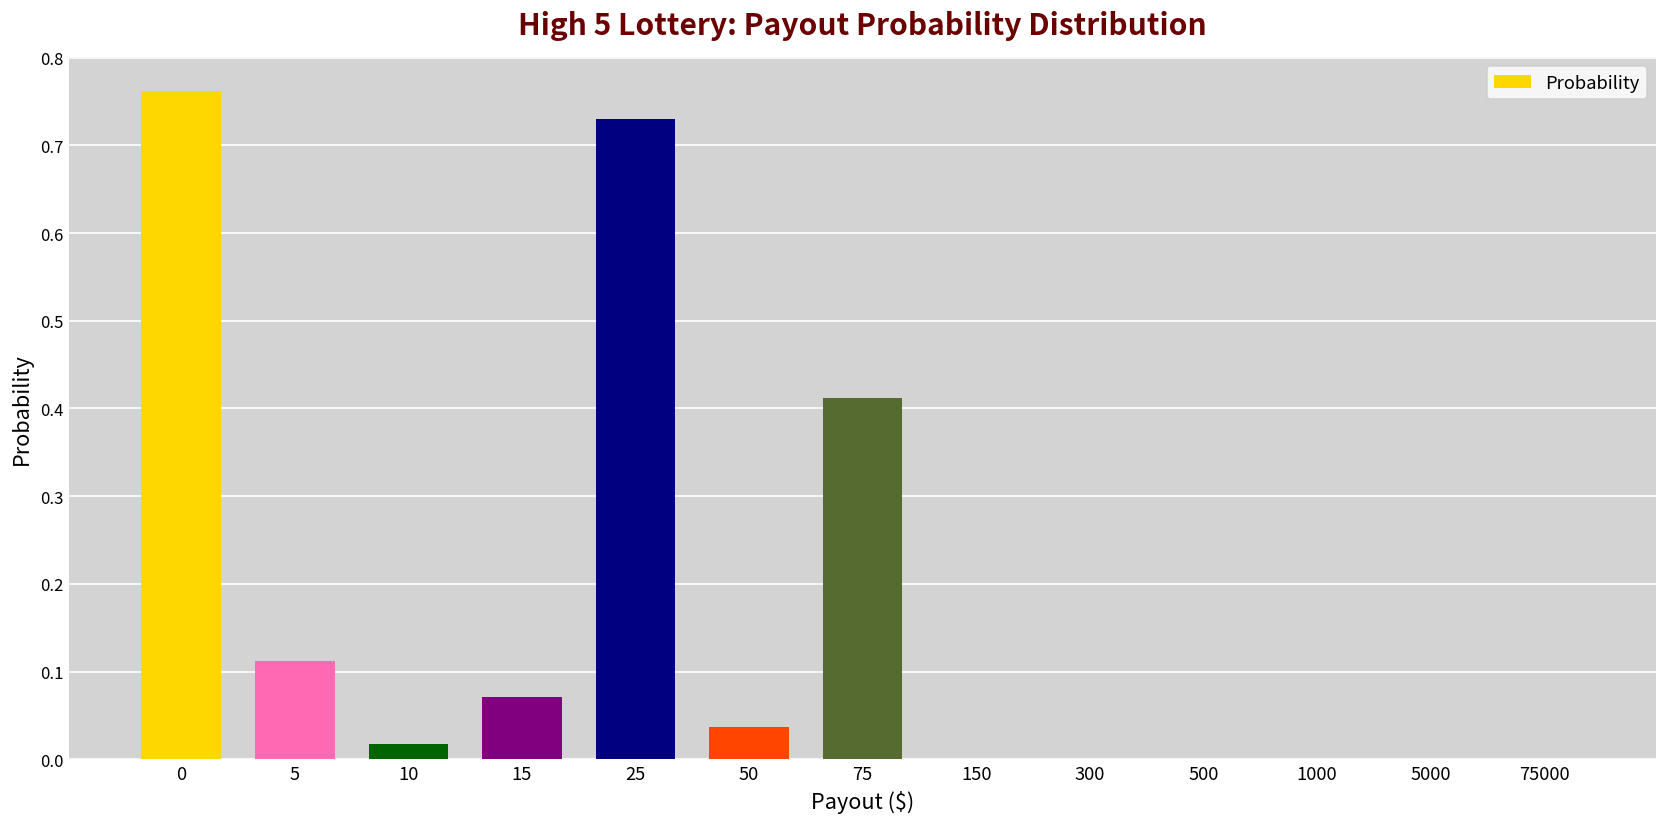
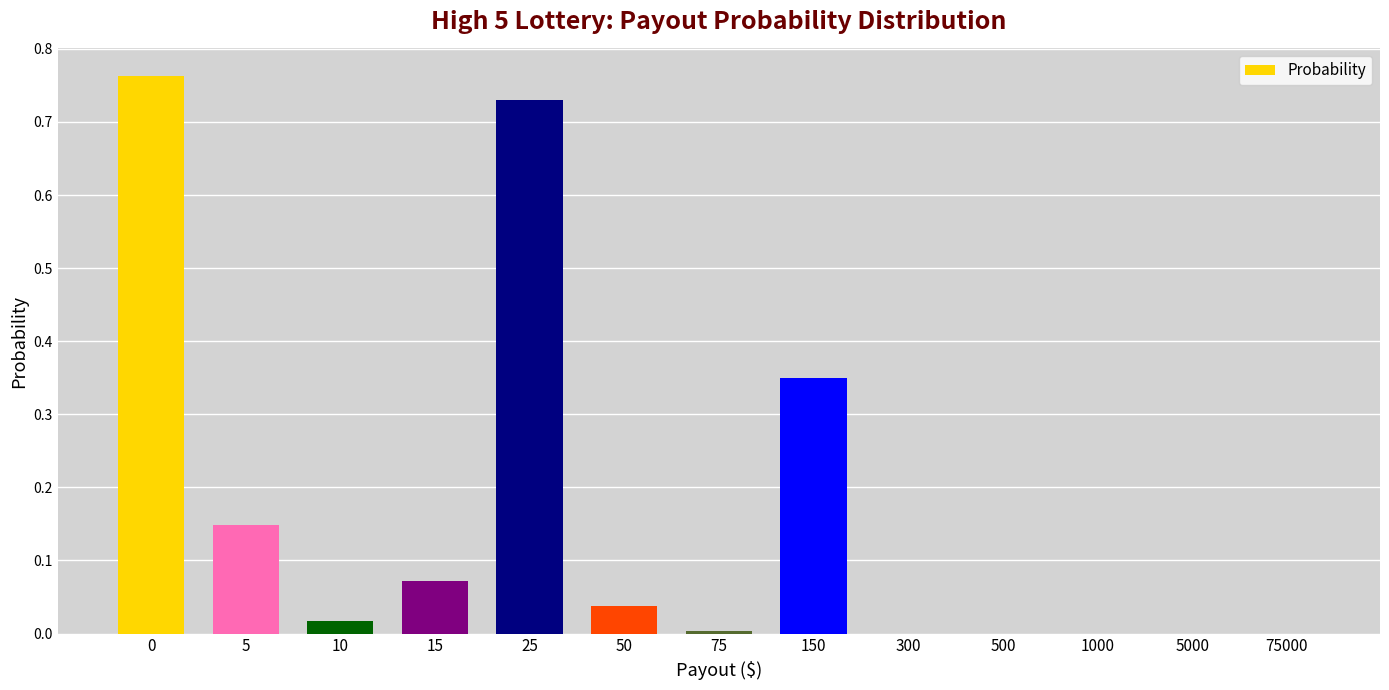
  {
    "0": 0.76,
-   "5": 0.11,
+   "5": 0.15,
    "10": 0.02,
    "15": 0.07,
    "25": 0.73,
    "50": 0.04,
-   "75": 0.41,
-   "150": 0.00
+   "75": 0.00,
+   "150": 0.35
  }
